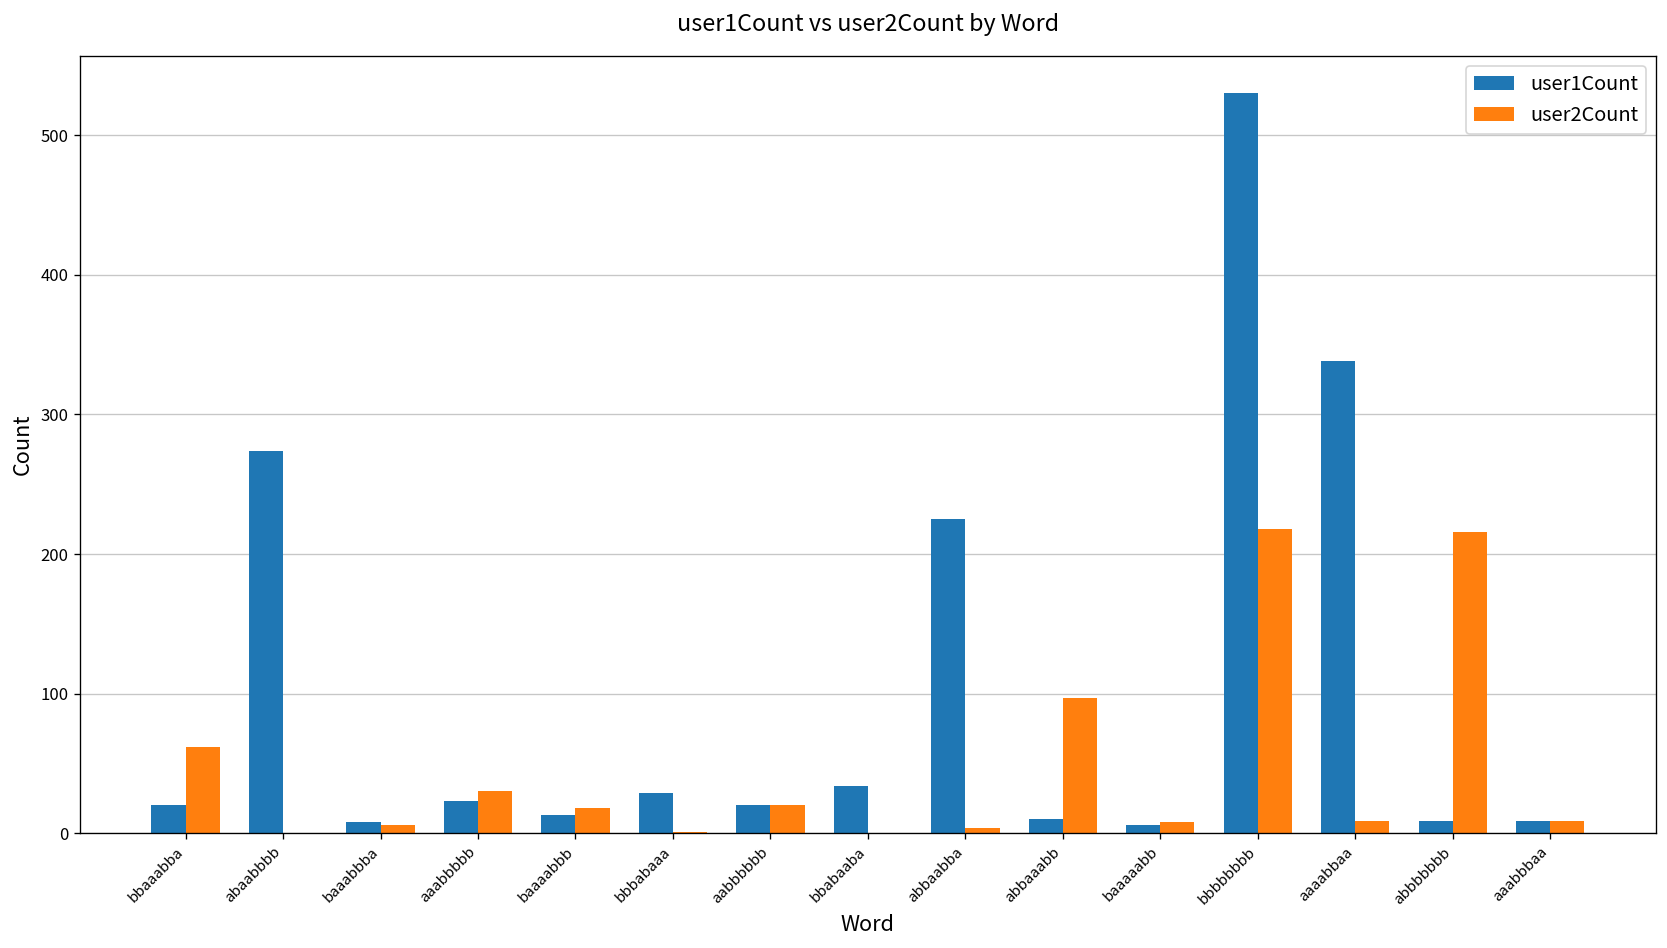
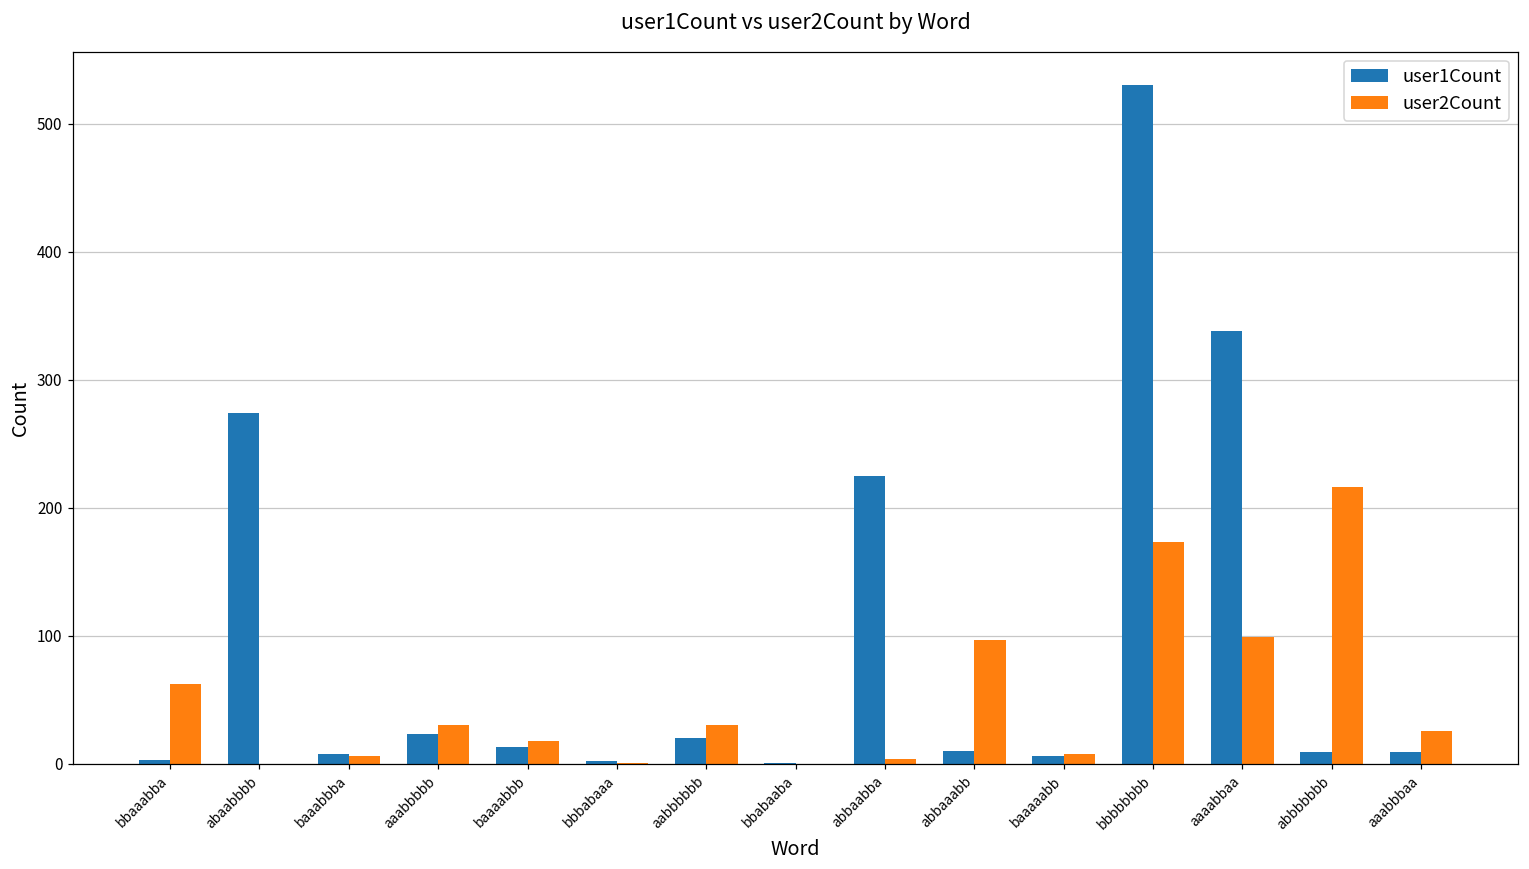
  {
    "user1Count": {
-     "bbaaabba": 20,
+     "bbaaabba": 3,
      "abaabbbb": 274,
      "baaabbba": 8,
      "aaabbbbb": 23,
      "baaaabbb": 13,
-     "bbbabaaa": 29,
+     "bbbabaaa": 2,
      "aabbbbbb": 20,
-     "bbabaaba": 34,
+     "bbabaaba": 1,
      "abbaabba": 225,
      "abbaaabb": 10,
      "baaaaabb": 6,
      "bbbbbbbb": 530,
      "aaaabbaa": 338,
      "abbbbbbb": 9,
      "aaabbbaa": 9
    },
    "user2Count": {
      "bbaaabba": 62,
      "abaabbbb": 0,
      "baaabbba": 6,
      "aaabbbbb": 30,
      "baaaabbb": 18,
-     "aabbbbbb": 20,
+     "aabbbbbb": 30,
      "bbabaaba": 0,
      "abbaabba": 4,
      "abbaaabb": 97,
      "baaaaabb": 8,
-     "bbbbbbbb": 218,
-     "aaaabbaa": 9,
+     "bbbbbbbb": 173,
+     "aaaabbaa": 99,
      "abbbbbbb": 216,
-     "aaabbbaa": 9
+     "aaabbbaa": 26
    }
  }
